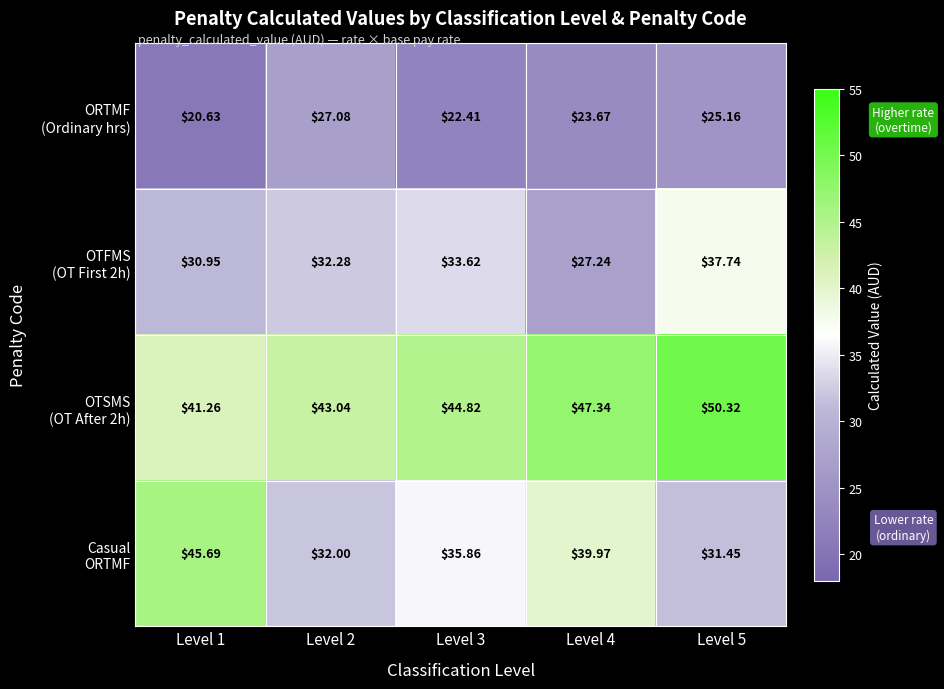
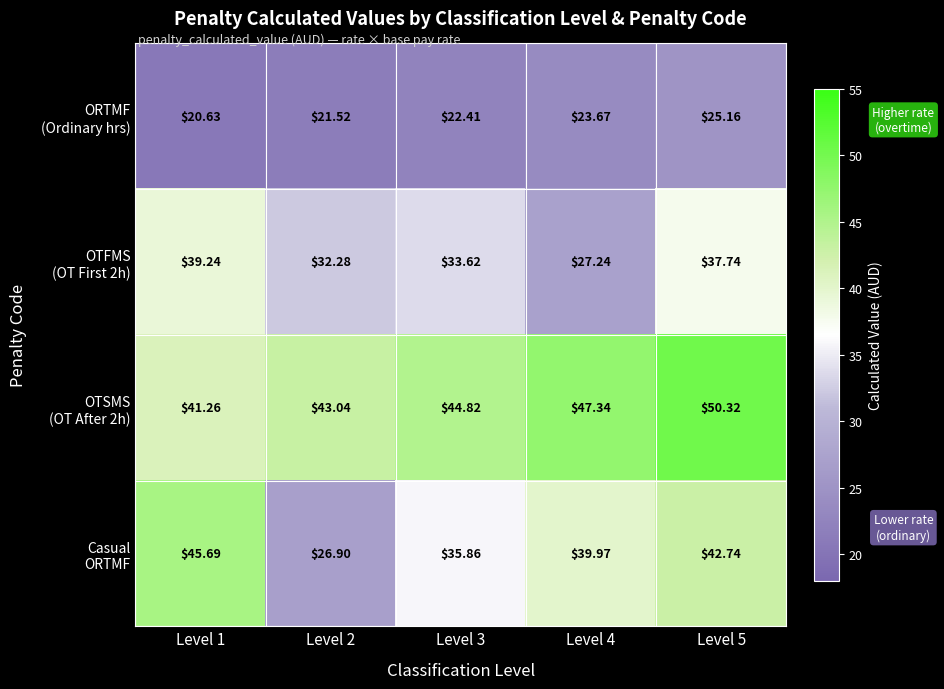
  {
    "ORTMF (Ordinary hrs)": {
      "Level 1": "$20.63",
-     "Level 2": "$27.08",
+     "Level 2": "$21.52",
      "Level 3": "$22.41",
      "Level 4": "$23.67",
      "Level 5": "$25.16"
    },
    "OTFMS (OT First 2h)": {
-     "Level 1": "$30.95",
+     "Level 1": "$39.24",
      "Level 2": "$32.28",
      "Level 3": "$33.62",
      "Level 4": "$27.24",
      "Level 5": "$37.74"
    },
    "OTSMS (OT After 2h)": {
      "Level 1": "$41.26",
      "Level 2": "$43.04",
      "Level 3": "$44.82",
      "Level 4": "$47.34",
      "Level 5": "$50.32"
    },
    "Casual ORTMF": {
      "Level 1": "$45.69",
-     "Level 2": "$32.00",
+     "Level 2": "$26.90",
      "Level 3": "$35.86",
      "Level 4": "$39.97",
-     "Level 5": "$31.45"
+     "Level 5": "$42.74"
    }
  }
